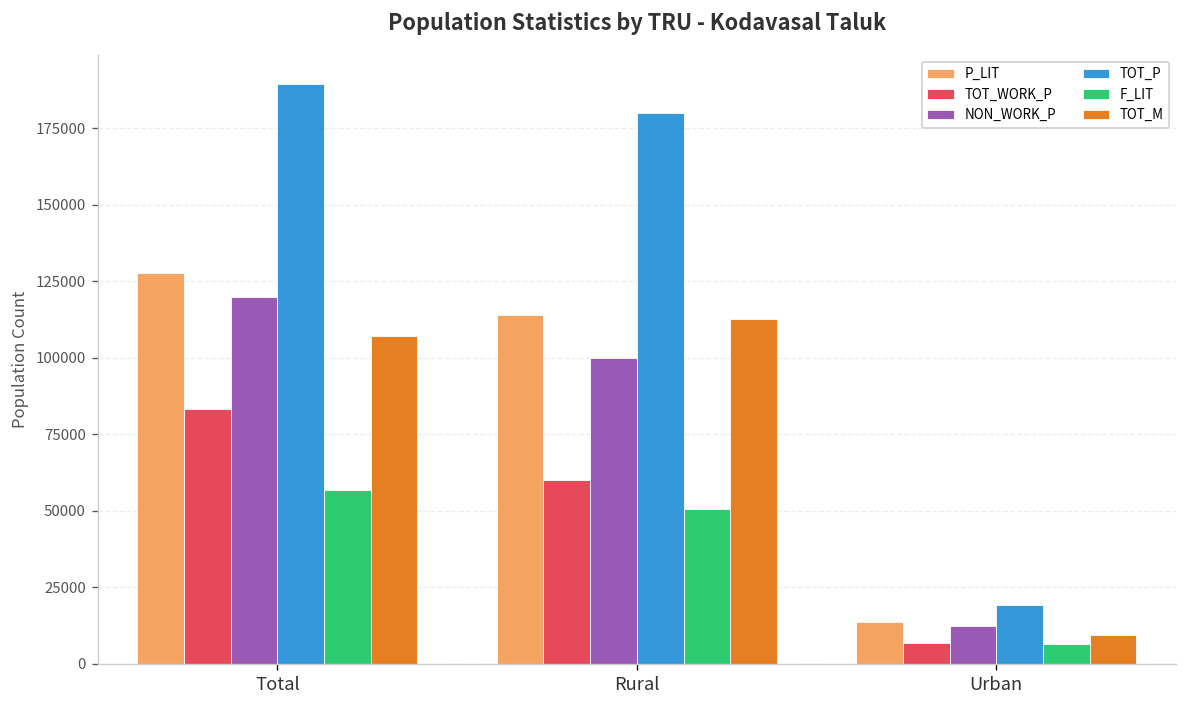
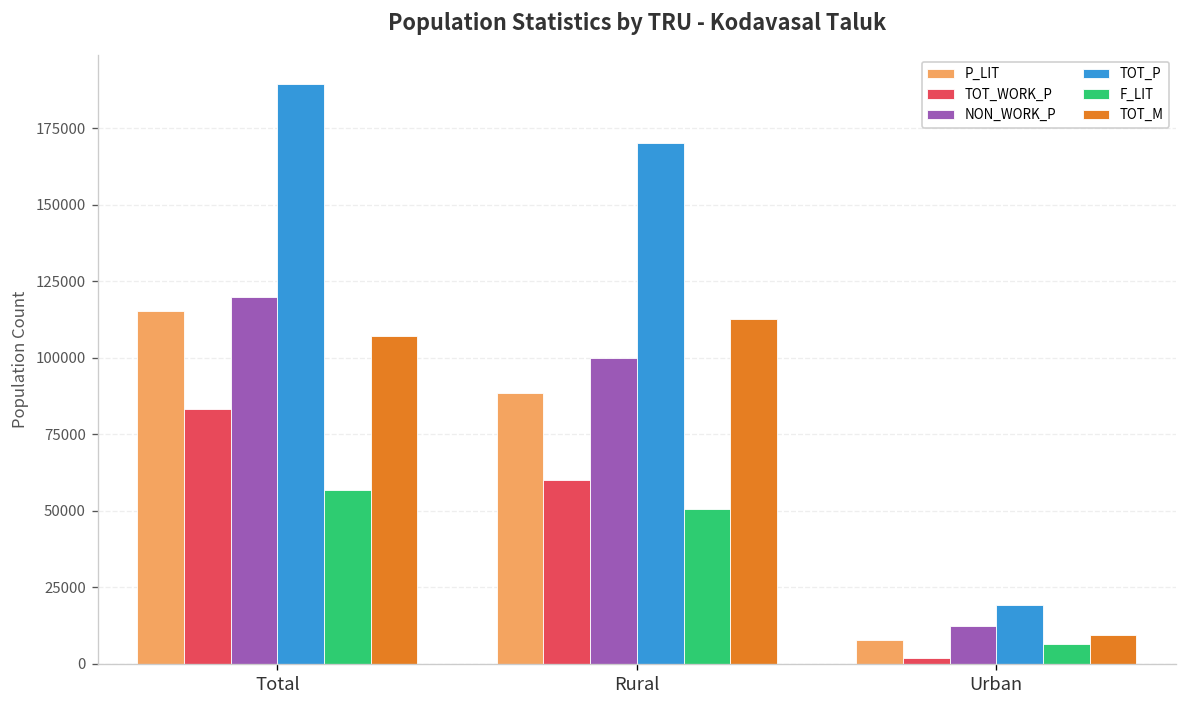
  {
    "P_LIT": {
-     "Total": 128000,
-     "Rural": 114000,
-     "Urban": 14000
+     "Total": 115000,
+     "Rural": 89000,
+     "Urban": 8000
    },
    "TOT_WORK_P": {
      "Total": 83000,
      "Rural": 60000,
-     "Urban": 7000
+     "Urban": 2000
    },
    "NON_WORK_P": {
      "Total": 120000,
      "Rural": 100000,
      "Urban": 12000
    },
    "TOT_P": {
      "Total": 189000,
-     "Rural": 180000,
+     "Rural": 170000,
      "Urban": 19000
    },
    "F_LIT": {
      "Total": 57000,
      "Rural": 51000,
      "Urban": 6000
    },
    "TOT_M": {
      "Total": 107000,
      "Rural": 113000,
      "Urban": 10000
    }
  }
